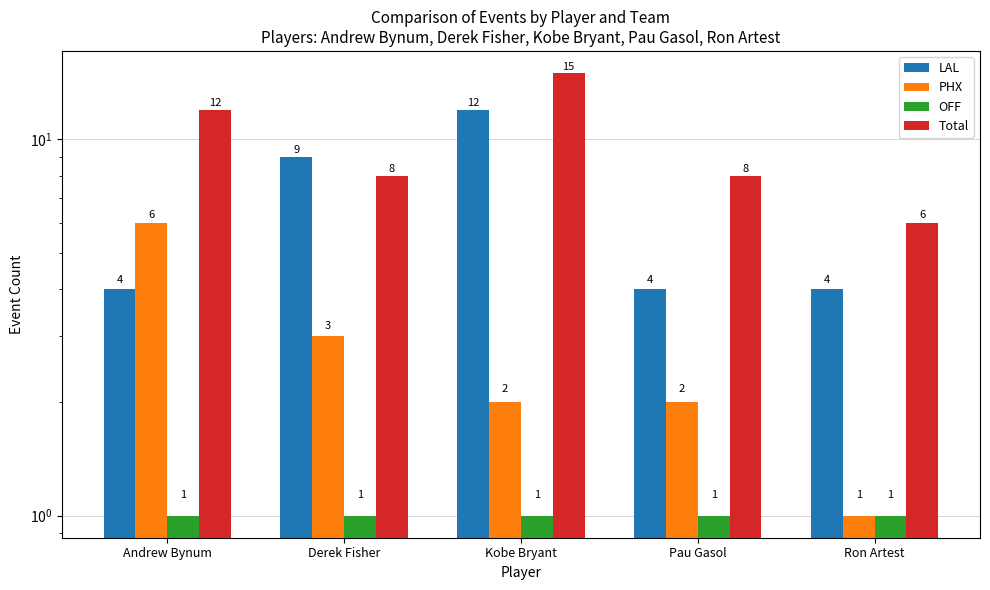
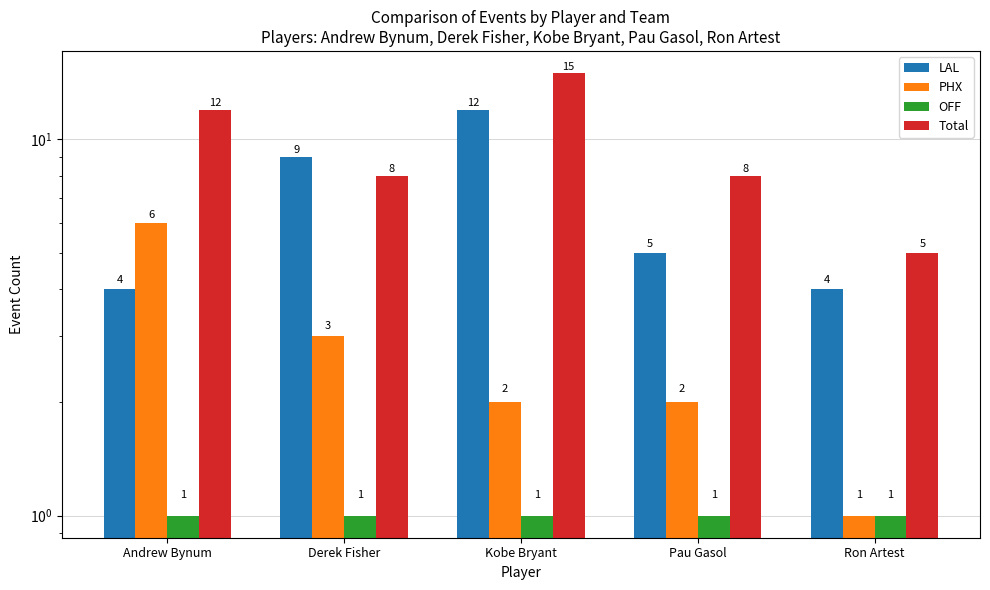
  {
    "LAL": {
      "Andrew Bynum": 4,
      "Derek Fisher": 9,
      "Kobe Bryant": 12,
-     "Pau Gasol": 4,
+     "Pau Gasol": 5,
      "Ron Artest": 4
    },
    "PHX": {
      "Andrew Bynum": 6,
      "Derek Fisher": 3,
      "Kobe Bryant": 2,
      "Pau Gasol": 2,
      "Ron Artest": 1
    },
    "OFF": {
      "Andrew Bynum": 1,
      "Derek Fisher": 1,
      "Kobe Bryant": 1,
      "Pau Gasol": 1,
      "Ron Artest": 1
    },
    "Total": {
      "Andrew Bynum": 12,
      "Derek Fisher": 8,
      "Kobe Bryant": 15,
      "Pau Gasol": 8,
-     "Ron Artest": 6
+     "Ron Artest": 5
    }
  }
